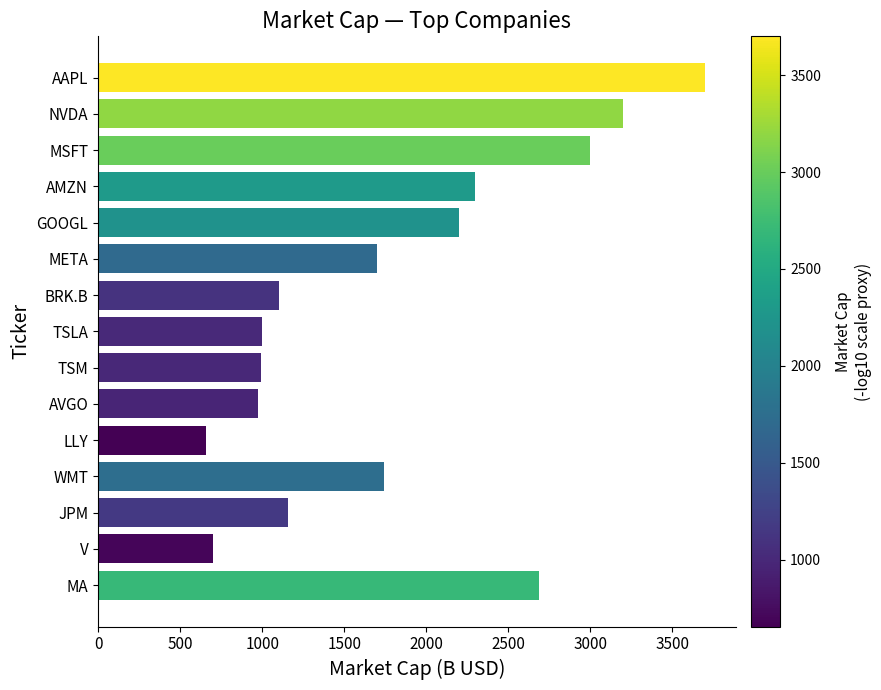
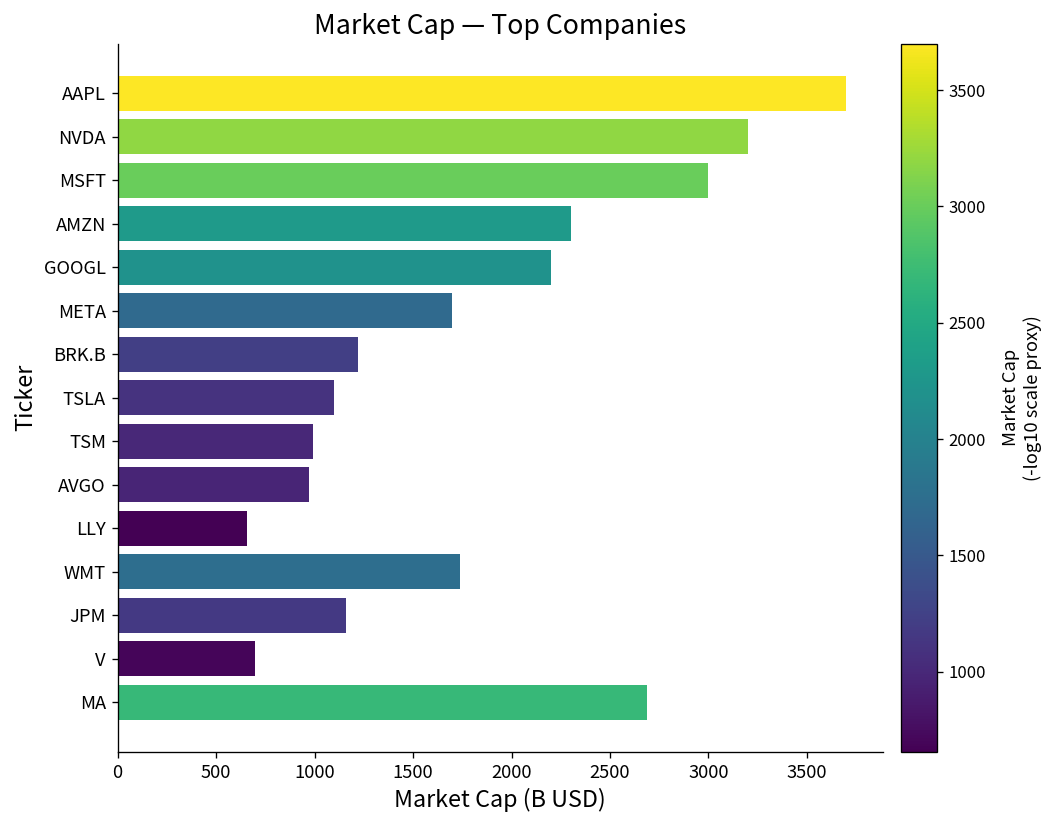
  {
    "AAPL": 3700,
    "NVDA": 3200,
    "MSFT": 3000,
    "AMZN": 2300,
    "GOOGL": 2200,
    "META": 1700,
-   "BRK.B": 1100,
-   "TSLA": 1000,
+   "BRK.B": 1220,
+   "TSLA": 1100,
    "TSM": 990,
    "AVGO": 970,
    "LLY": 660,
    "WMT": 1740,
    "JPM": 1160,
    "V": 700,
    "MA": 2690
  }
